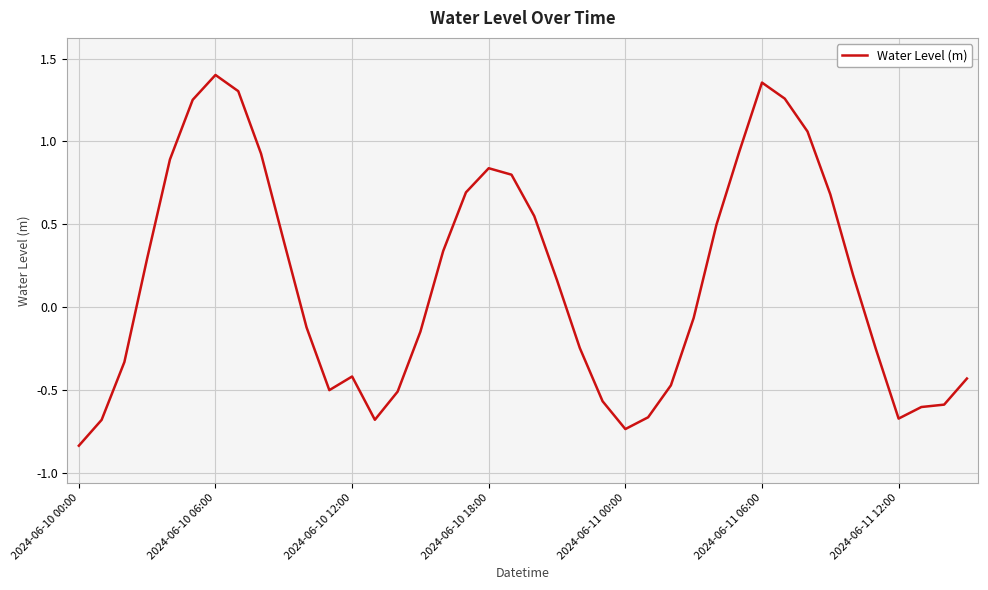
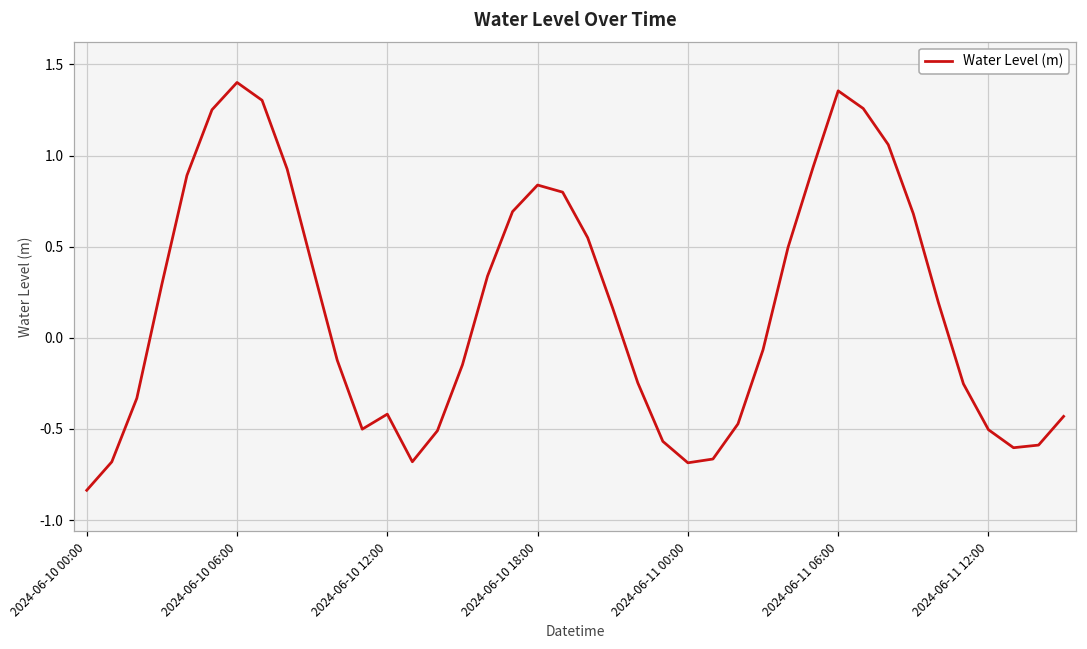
  {
    "2024-06-10 00:00": -0.84,
    "2024-06-10 06:00": 1.40,
    "2024-06-10 12:00": -0.42,
    "2024-06-10 18:00": 0.84,
-   "2024-06-11 00:00": -0.74,
+   "2024-06-11 00:00": -0.69,
    "2024-06-11 06:00": 1.36,
-   "2024-06-11 12:00": -0.67
+   "2024-06-11 12:00": -0.50
  }
